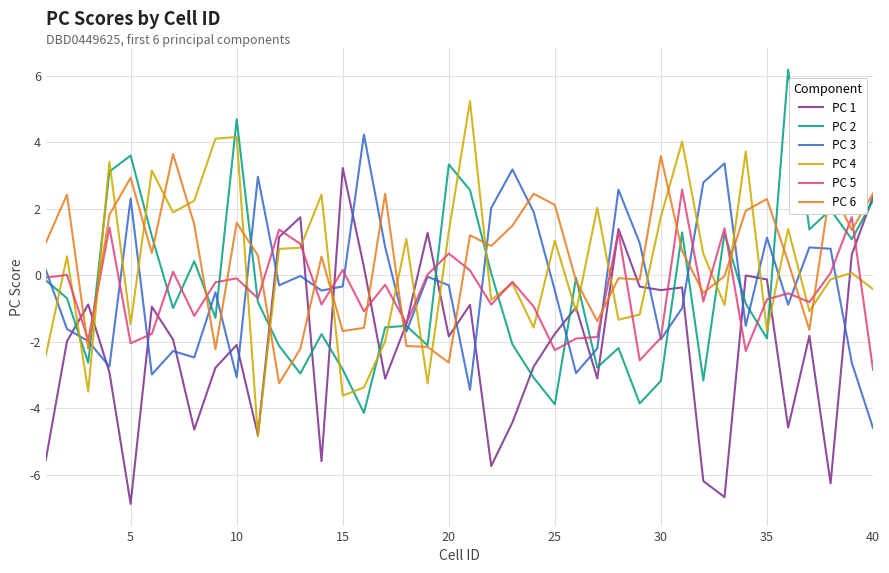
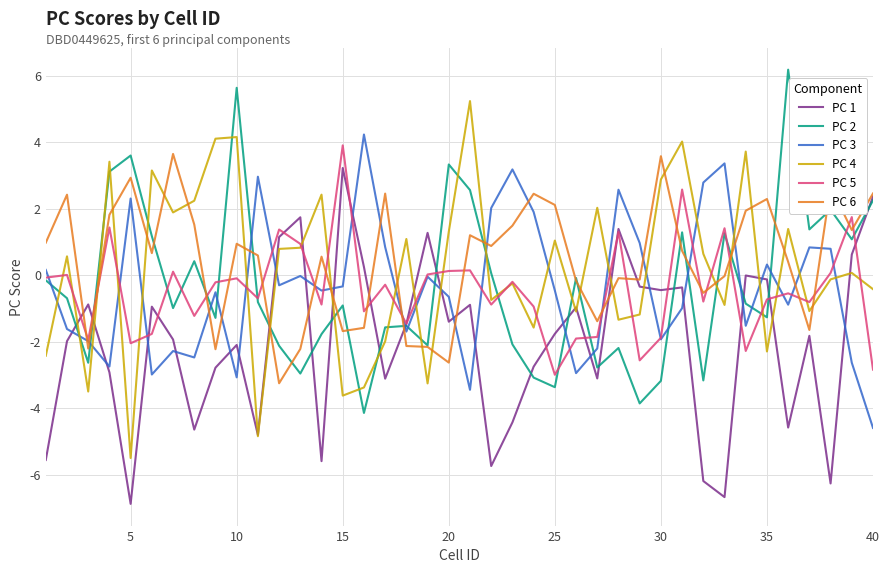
  {
    "PC 1": {
      "5": -6.9,
      "10": -2.1,
      "15": 3.2,
-     "20": -1.8,
+     "20": -1.4,
      "25": -1.8,
      "30": -0.5,
      "35": -0.1,
      "40": 2.4
    },
    "PC 2": {
      "5": 3.6,
-     "10": 4.7,
-     "15": -2.8,
+     "10": 5.6,
+     "15": -0.9,
      "20": 3.3,
-     "25": -3.9,
+     "25": -3.4,
      "30": -3.2,
-     "35": -1.9,
+     "35": -1.3,
      "40": 2.2
    },
    "PC 3": {
      "5": 2.3,
      "10": -3.1,
      "15": -0.3,
-     "20": -0.3,
+     "20": -0.7,
      "25": -0.5,
-     "35": 1.1,
+     "35": 0.3,
      "40": -4.6
    },
    "PC 4": {
-     "5": -1.5,
+     "5": -5.5,
      "10": 4.1,
      "15": -3.6,
      "20": 1.3,
      "25": 1.0,
-     "30": 1.8,
-     "35": -1.7,
+     "30": 2.9,
+     "35": -2.3,
      "40": -0.4
    },
    "PC 5": {
      "5": -2.0,
      "10": -0.1,
-     "15": 0.2,
-     "20": 0.6,
-     "25": -2.3,
+     "15": 3.9,
+     "20": 0.1,
+     "25": -3.0,
      "35": -0.7,
      "40": -2.8
    },
    "PC 6": {
      "5": 2.9,
-     "10": 1.6,
+     "10": 0.9,
      "15": -1.7,
      "20": -2.6,
      "25": 2.1,
      "30": 3.6,
      "35": 2.3,
      "40": 2.5
    }
  }
